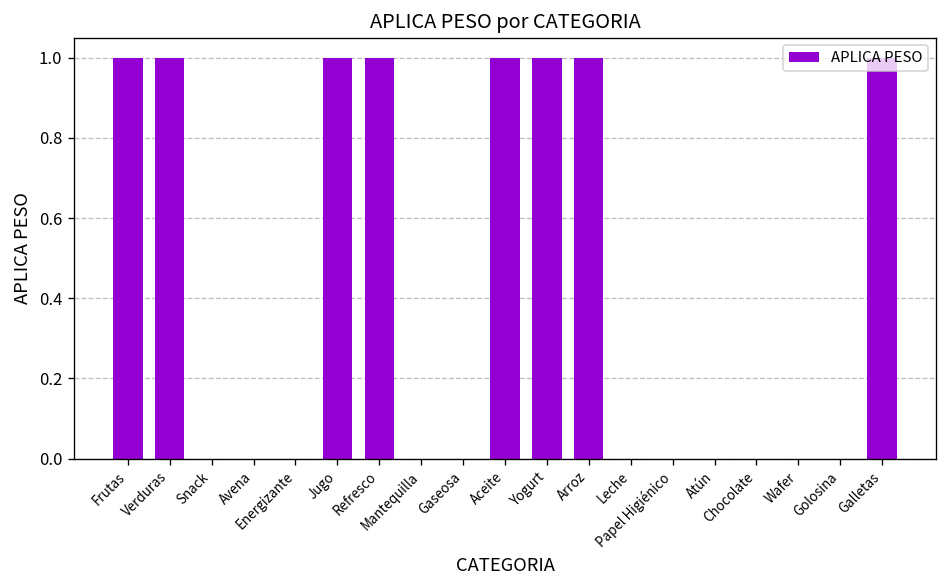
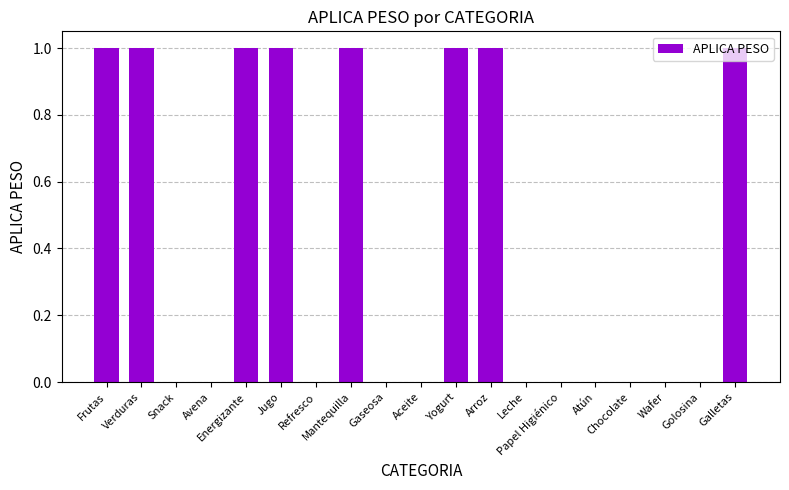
  {
    "Frutas": 1,
    "Verduras": 1,
    "Snack": 0,
    "Avena": 0,
-   "Energizante": 0,
+   "Energizante": 1,
    "Jugo": 1,
-   "Refresco": 1,
-   "Mantequilla": 0,
+   "Refresco": 0,
+   "Mantequilla": 1,
    "Gaseosa": 0,
-   "Aceite": 1,
+   "Aceite": 0,
    "Yogurt": 1,
    "Arroz": 1,
    "Leche": 0,
    "Papel Higiénico": 0,
    "Atún": 0,
    "Chocolate": 0,
    "Wafer": 0,
    "Golosina": 0
  }
